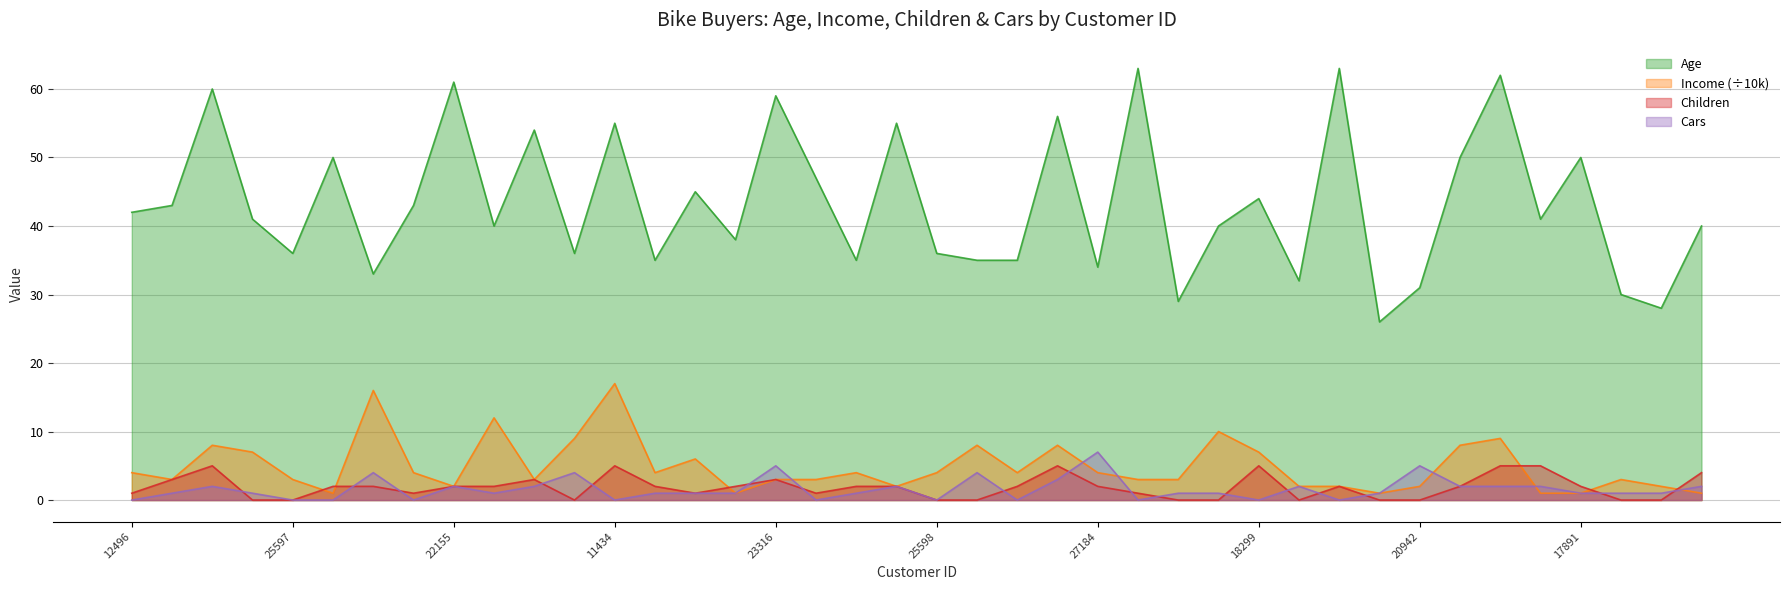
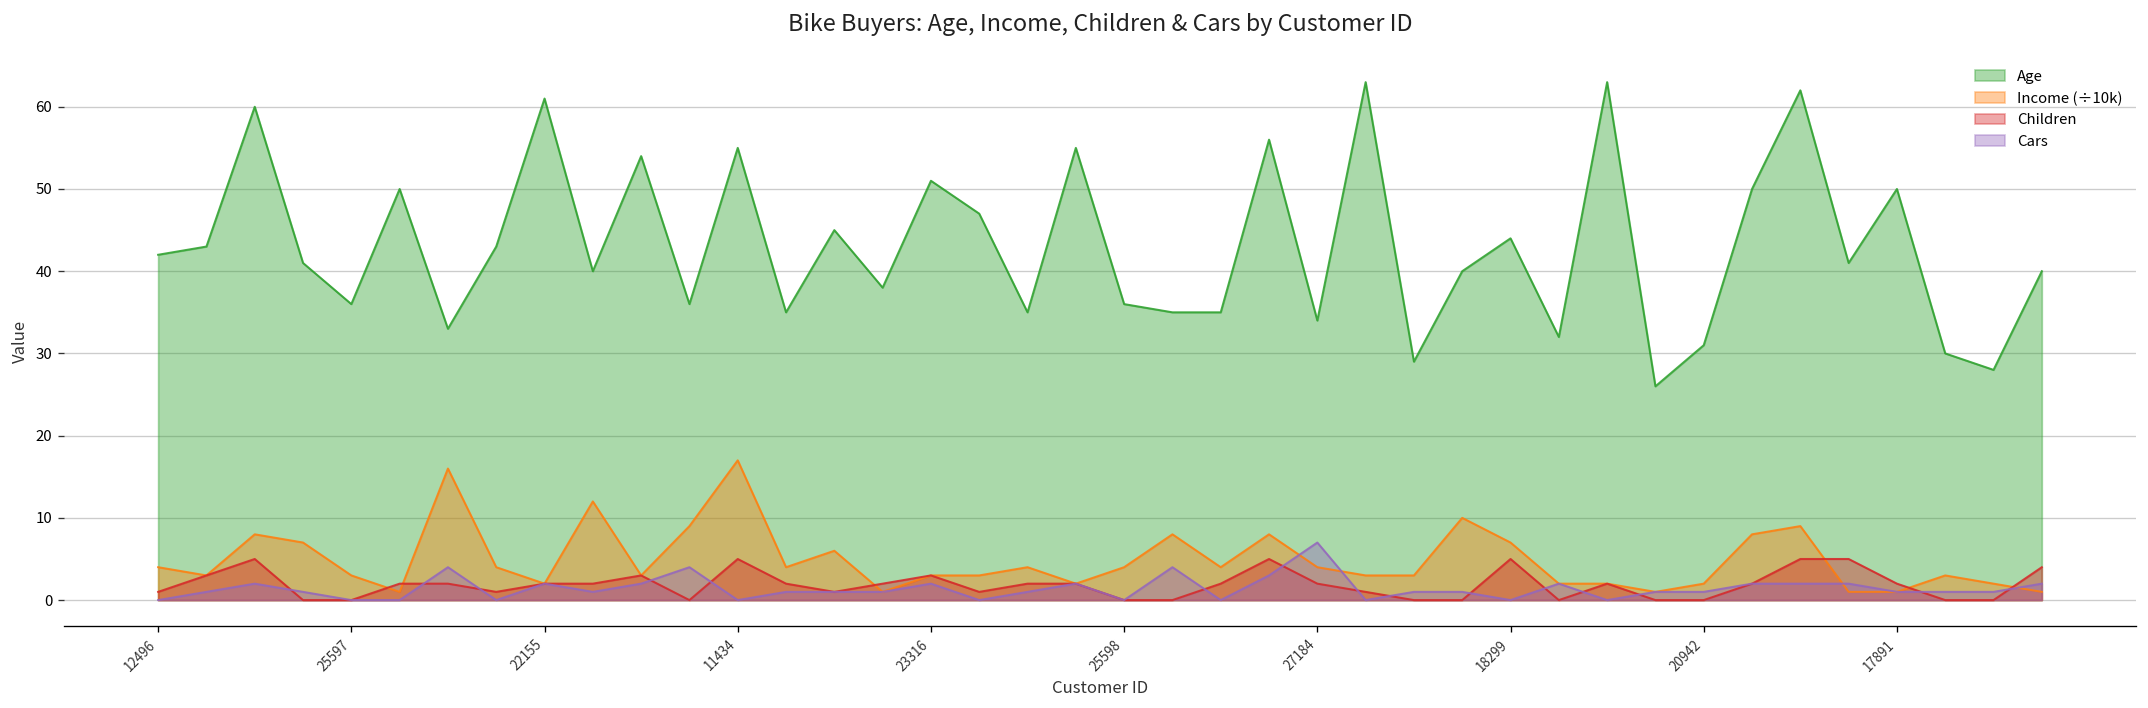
  {
    "Age": {
      "12496": 42,
      "25597": 36,
      "22155": 61,
      "11434": 55,
-     "23316": 59,
+     "23316": 51,
      "25598": 36,
      "27184": 34,
      "18299": 44,
      "20942": 31,
      "17891": 50
    },
    "Cars": {
      "12496": 0,
      "11434": 0,
-     "23316": 5,
+     "23316": 2,
      "27184": 7,
      "18299": 0,
-     "20942": 5
+     "20942": 1
    }
  }
